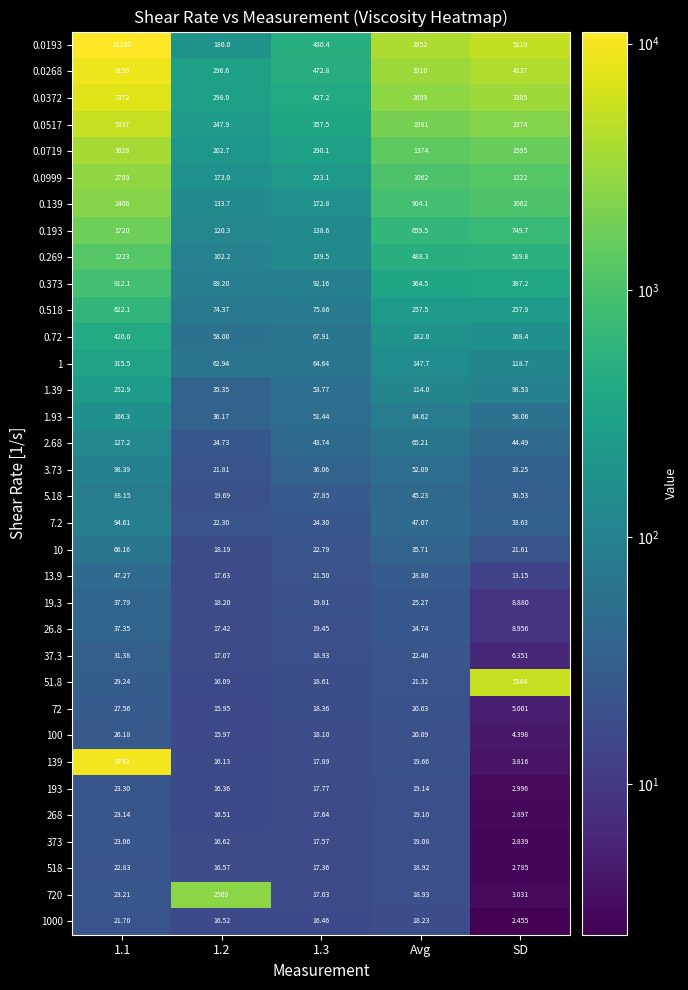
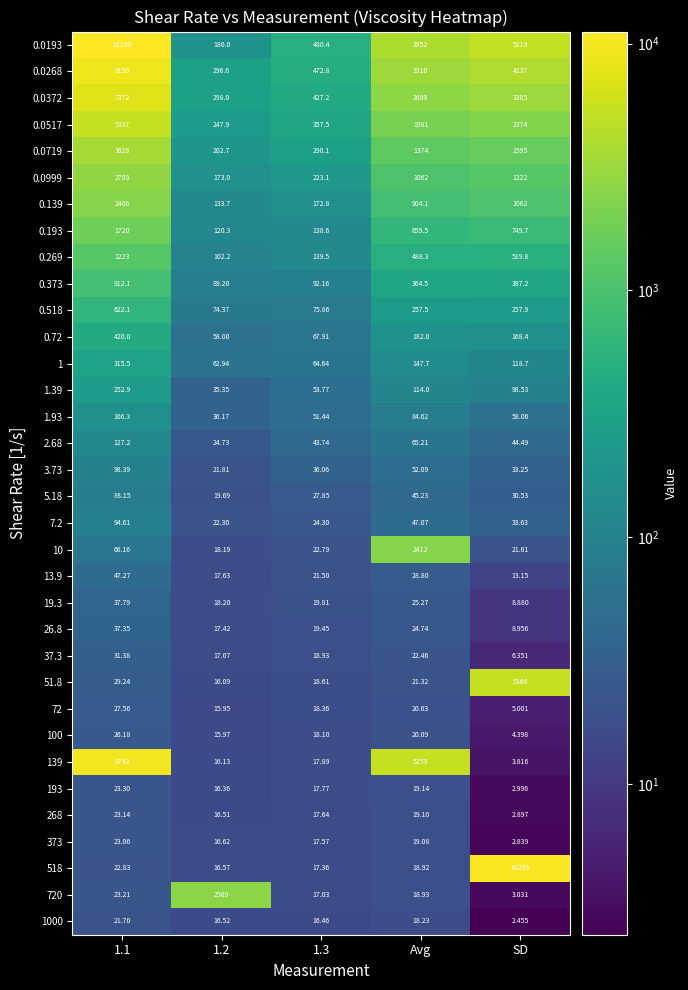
  {
    "0.0193": {
      "1.1": 11190,
      "1.2": 186.0,
      "1.3": 480.4,
      "Avg": 3952,
      "SD": 5119
    },
    "0.0268": {
      "1.1": 9159,
      "1.2": 296.6,
      "1.3": 472.8,
      "Avg": 3310,
      "SD": 4137
    },
    "0.0372": {
      "1.1": 7372,
      "1.2": 298.0,
      "1.3": 427.2,
      "Avg": 2699,
      "SD": 3305
    },
    "0.0517": {
      "1.1": 5337,
      "1.2": 247.9,
      "1.3": 357.5,
      "Avg": 1981,
      "SD": 2374
    },
    "0.0719": {
      "1.1": 3628,
      "1.2": 202.7,
      "1.3": 290.1,
      "Avg": 1374,
      "SD": 1595
    },
    "0.0999": {
      "1.1": 2789,
      "1.2": 173.0,
      "1.3": 223.1,
      "Avg": 1062,
      "SD": 1222
    },
    "0.139": {
      "1.1": 2406,
      "1.2": 133.7,
      "1.3": 172.8,
      "Avg": 904.1,
      "SD": 1062
    },
    "0.193": {
      "1.1": 1720,
      "1.2": 120.3,
      "1.3": 138.6,
      "Avg": 659.5,
      "SD": 749.7
    },
    "0.269": {
      "1.1": 1223,
      "1.2": 102.2,
      "1.3": 139.5,
      "Avg": 488.3,
      "SD": 519.8
    },
    "0.373": {
      "1.1": 912.1,
      "1.2": 89.20,
      "1.3": 92.16,
      "Avg": 364.5,
      "SD": 387.2
    },
    "0.518": {
      "1.1": 622.1,
      "1.2": 74.37,
      "1.3": 75.86,
      "Avg": 257.5,
      "SD": 257.9
    },
    "0.72": {
      "1.1": 420.0,
      "1.2": 58.00,
      "1.3": 67.91,
      "Avg": 182.0,
      "SD": 168.4
    },
    "1": {
      "1.1": 315.5,
      "1.2": 62.94,
      "1.3": 64.64,
      "Avg": 147.7,
      "SD": 118.7
    },
    "1.39": {
      "1.1": 252.9,
      "1.2": 35.35,
      "1.3": 53.77,
      "Avg": 114.0,
      "SD": 98.53
    },
    "1.93": {
      "1.1": 166.3,
      "1.2": 36.17,
      "1.3": 51.44,
      "Avg": 84.62,
      "SD": 58.06
    },
    "2.68": {
      "1.1": 127.2,
      "1.2": 24.73,
      "1.3": 43.74,
      "Avg": 65.21,
      "SD": 44.49
    },
    "3.73": {
      "1.1": 98.39,
      "1.2": 21.81,
      "1.3": 36.06,
      "Avg": 52.09,
      "SD": 33.25
    },
    "5.18": {
      "1.1": 88.15,
      "1.2": 19.69,
      "1.3": 27.85,
      "Avg": 45.23,
      "SD": 30.53
    },
    "7.2": {
      "1.1": 94.61,
      "1.2": 22.30,
      "1.3": 24.30,
      "Avg": 47.07,
      "SD": 33.63
    },
    "10": {
      "1.1": 66.16,
      "1.2": 18.19,
      "1.3": 22.79,
-     "Avg": 35.71,
+     "Avg": 2412,
      "SD": 21.61
    },
    "13.9": {
      "1.1": 47.27,
      "1.2": 17.63,
      "1.3": 21.50,
      "Avg": 28.80,
      "SD": 13.15
    },
    "19.3": {
      "1.1": 37.79,
      "1.2": 18.20,
      "1.3": 19.81,
      "Avg": 25.27,
      "SD": 8.880
    },
    "26.8": {
      "1.1": 37.35,
      "1.2": 17.42,
      "1.3": 19.45,
      "Avg": 24.74,
      "SD": 8.956
    },
    "37.3": {
      "1.1": 31.38,
      "1.2": 17.07,
      "1.3": 18.93,
      "Avg": 22.46,
      "SD": 6.351
    },
    "51.8": {
      "1.1": 29.24,
      "1.2": 16.09,
      "1.3": 18.61,
      "Avg": 21.32,
      "SD": 5364
    },
    "72": {
      "1.1": 27.56,
      "1.2": 15.95,
      "1.3": 18.36,
      "Avg": 20.63,
      "SD": 5.001
    },
    "100": {
      "1.1": 26.18,
      "1.2": 15.97,
      "1.3": 18.10,
      "Avg": 20.09,
      "SD": 4.398
    },
    "139": {
      "1.1": 9743,
      "1.2": 16.13,
      "1.3": 17.89,
-     "Avg": 19.66,
+     "Avg": 5259,
      "SD": 3.816
    },
    "193": {
      "1.1": 23.30,
      "1.2": 16.36,
      "1.3": 17.77,
      "Avg": 19.14,
      "SD": 2.996
    },
    "268": {
      "1.1": 23.14,
      "1.2": 16.51,
      "1.3": 17.64,
      "Avg": 19.10,
      "SD": 2.897
    },
    "373": {
      "1.1": 23.06,
      "1.2": 16.62,
      "1.3": 17.57,
      "Avg": 19.08,
      "SD": 2.839
    },
    "518": {
      "1.1": 22.83,
      "1.2": 16.57,
      "1.3": 17.36,
      "Avg": 18.92,
-     "SD": 2.785
+     "SD": 10299
    },
    "720": {
      "1.1": 23.21,
      "1.2": 2569,
      "1.3": 17.03,
      "Avg": 18.93,
      "SD": 3.031
    },
    "1000": {
      "1.1": 21.70,
      "1.2": 16.52,
      "1.3": 16.46,
      "Avg": 18.23,
      "SD": 2.455
    }
  }
